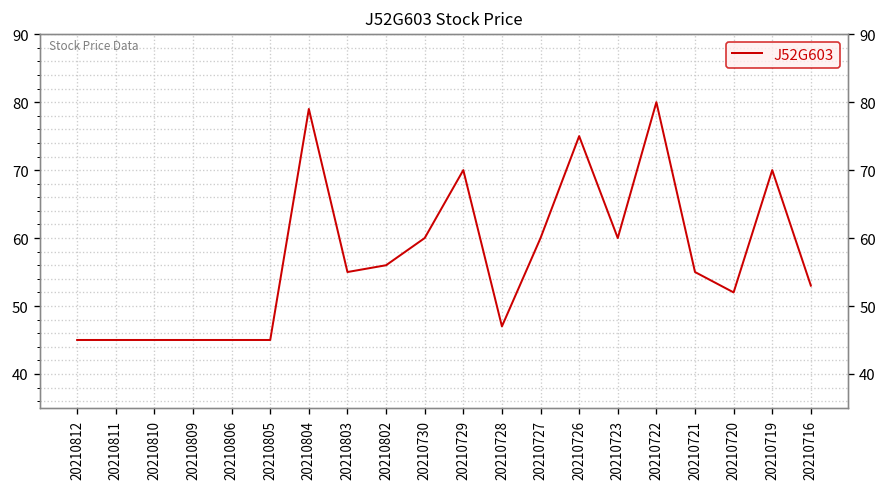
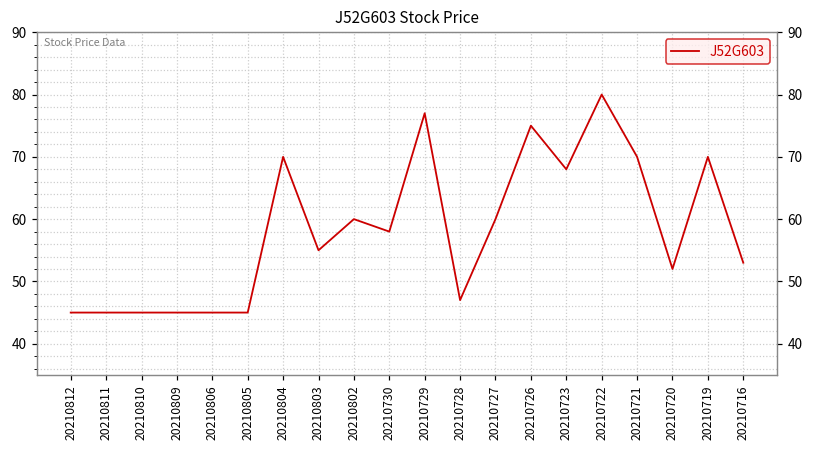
  {
    "20210812": 45,
    "20210811": 45,
    "20210810": 45,
    "20210809": 45,
    "20210806": 45,
    "20210805": 45,
-   "20210804": 79,
+   "20210804": 70,
    "20210803": 55,
-   "20210802": 56,
-   "20210730": 60,
-   "20210729": 70,
+   "20210802": 60,
+   "20210730": 58,
+   "20210729": 77,
    "20210728": 47,
    "20210727": 60,
    "20210726": 75,
-   "20210723": 60,
+   "20210723": 68,
    "20210722": 80,
-   "20210721": 55,
+   "20210721": 70,
    "20210720": 52,
    "20210719": 70,
    "20210716": 53
  }
